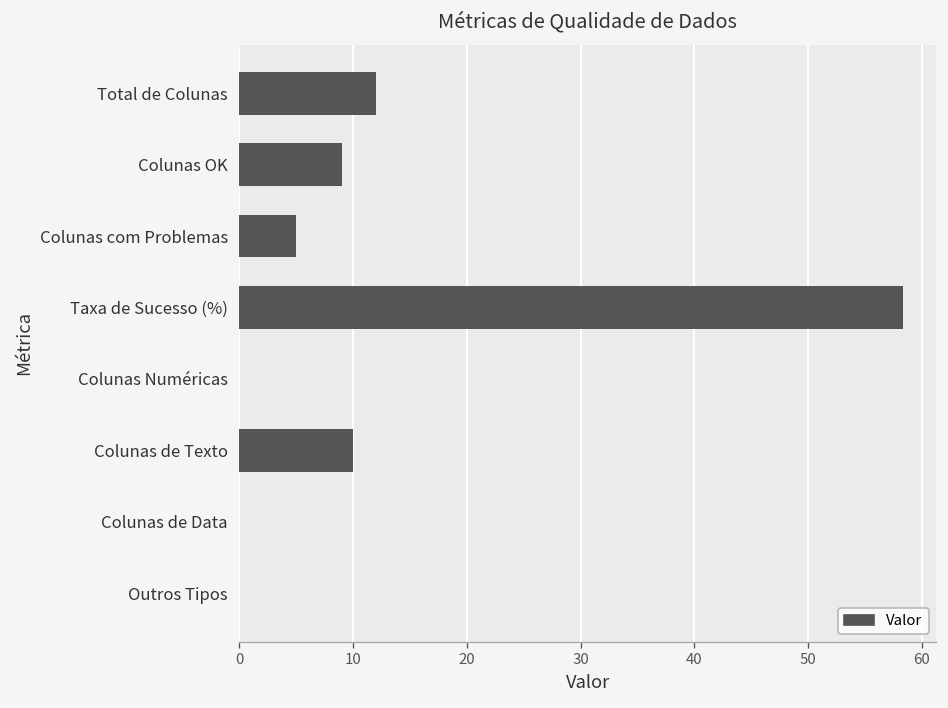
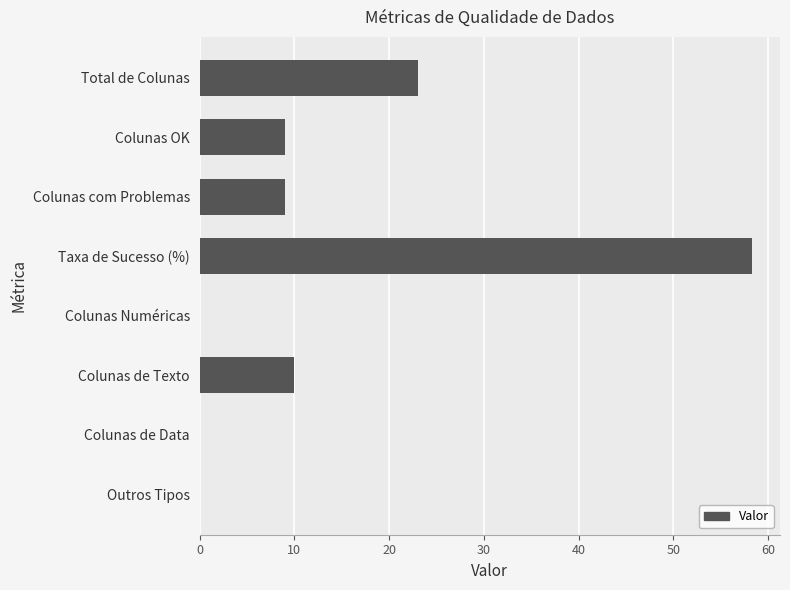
  {
-   "Total de Colunas": 12,
+   "Total de Colunas": 23,
    "Colunas OK": 9,
-   "Colunas com Problemas": 5,
+   "Colunas com Problemas": 9,
    "Taxa de Sucesso (%)": 58,
    "Colunas Numéricas": 0,
    "Colunas de Texto": 10,
    "Colunas de Data": 0,
    "Outros Tipos": 0
  }
